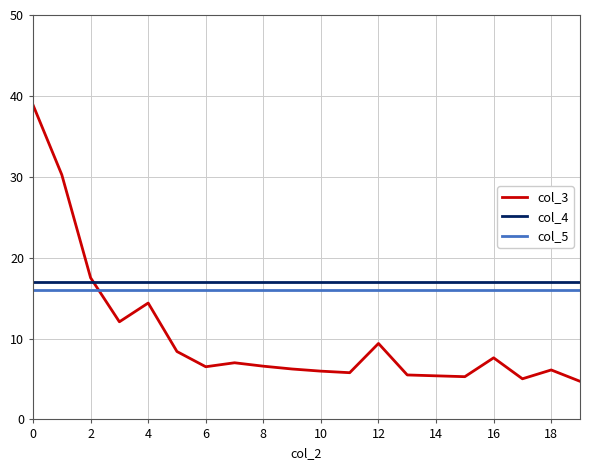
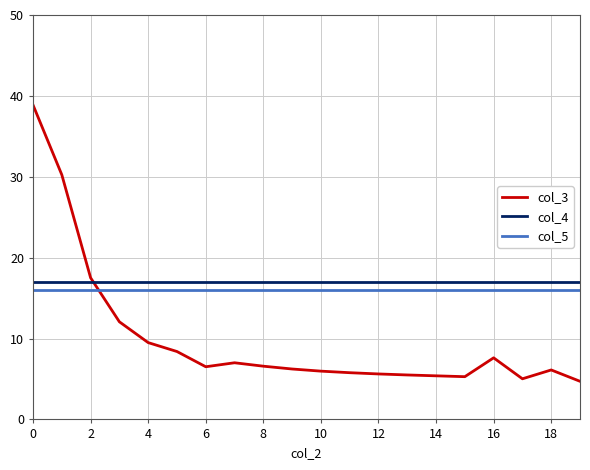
  {
    "col_3": {
      "0": 39,
      "2": 18,
-     "4": 14,
+     "4": 9,
      "6": 7,
      "8": 7,
      "10": 6,
-     "12": 9,
+     "12": 6,
      "14": 5,
      "16": 8,
      "18": 6
    },
    "col_4": {
      "0": 17,
      "2": 17,
      "4": 17,
      "6": 17,
      "8": 17,
      "10": 17,
      "12": 17,
      "14": 17,
      "16": 17,
      "18": 17
    },
    "col_5": {
      "0": 16,
      "2": 16,
      "4": 16,
      "6": 16,
      "8": 16,
      "10": 16,
      "12": 16,
      "14": 16,
      "16": 16,
      "18": 16
    }
  }
